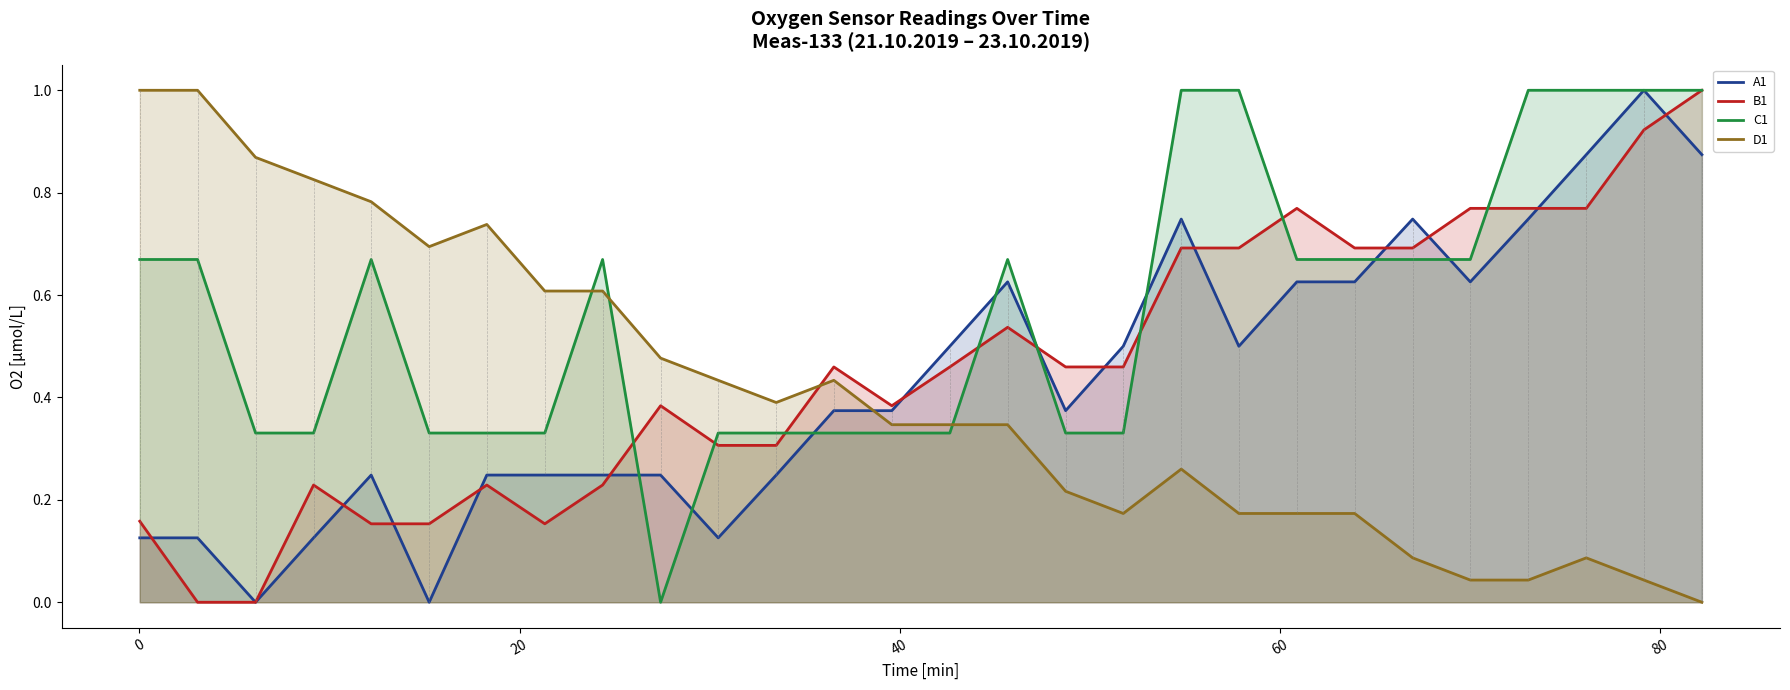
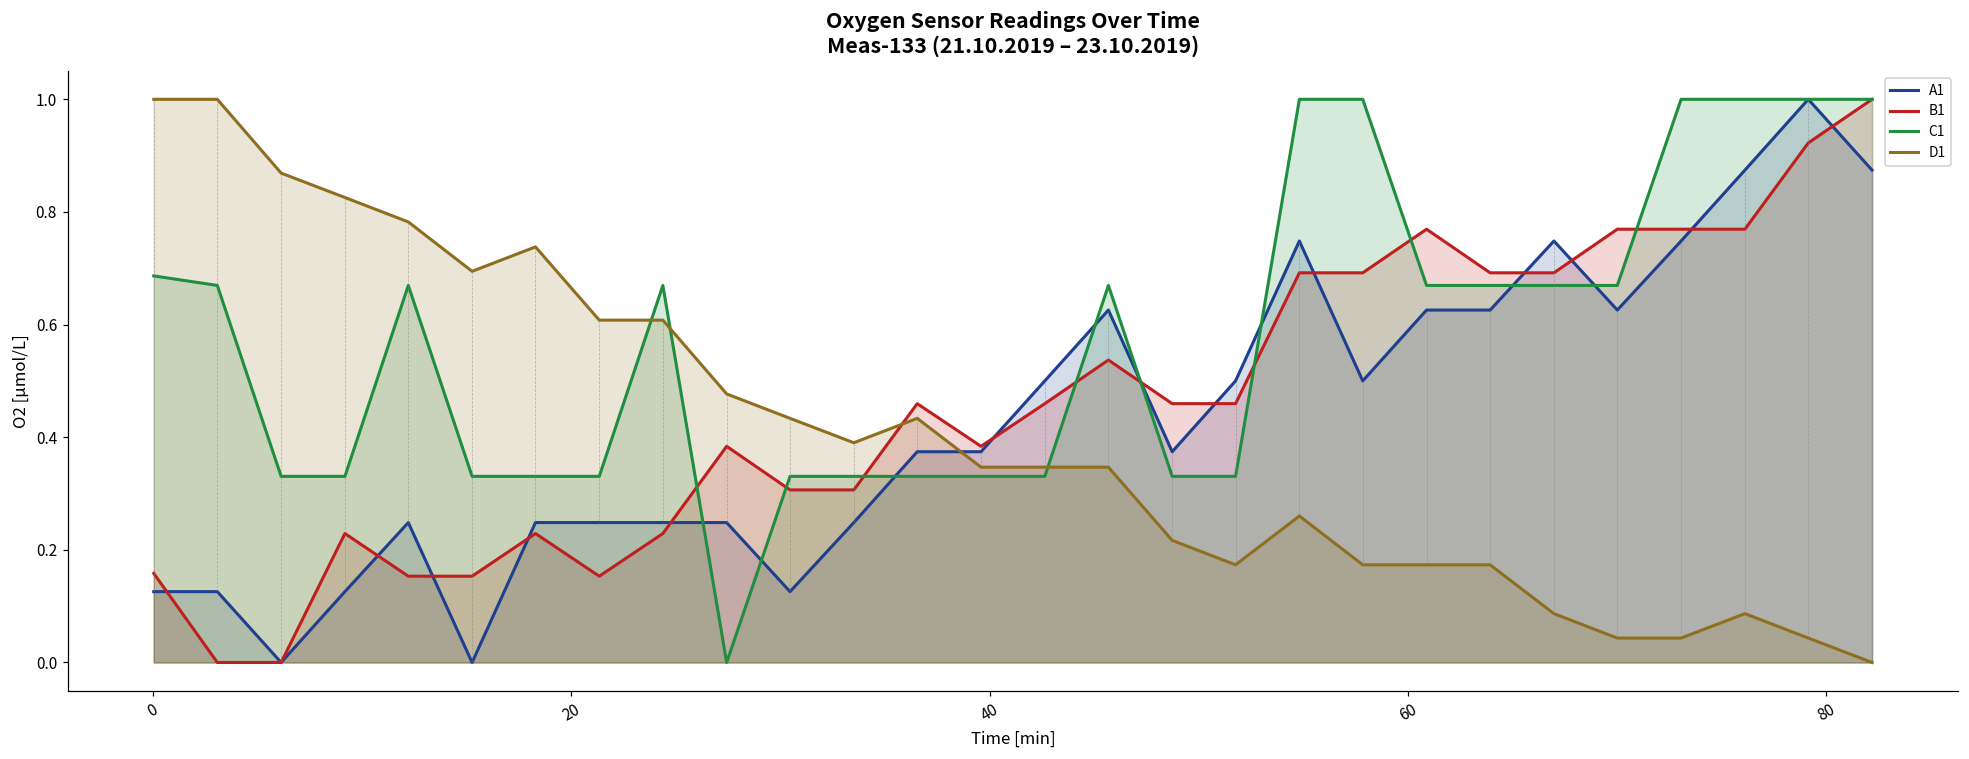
  {
    "B1": {
      "0": 0.16
    },
    "C1": {
-     "0": 0.67
+     "0": 0.69
    }
  }
